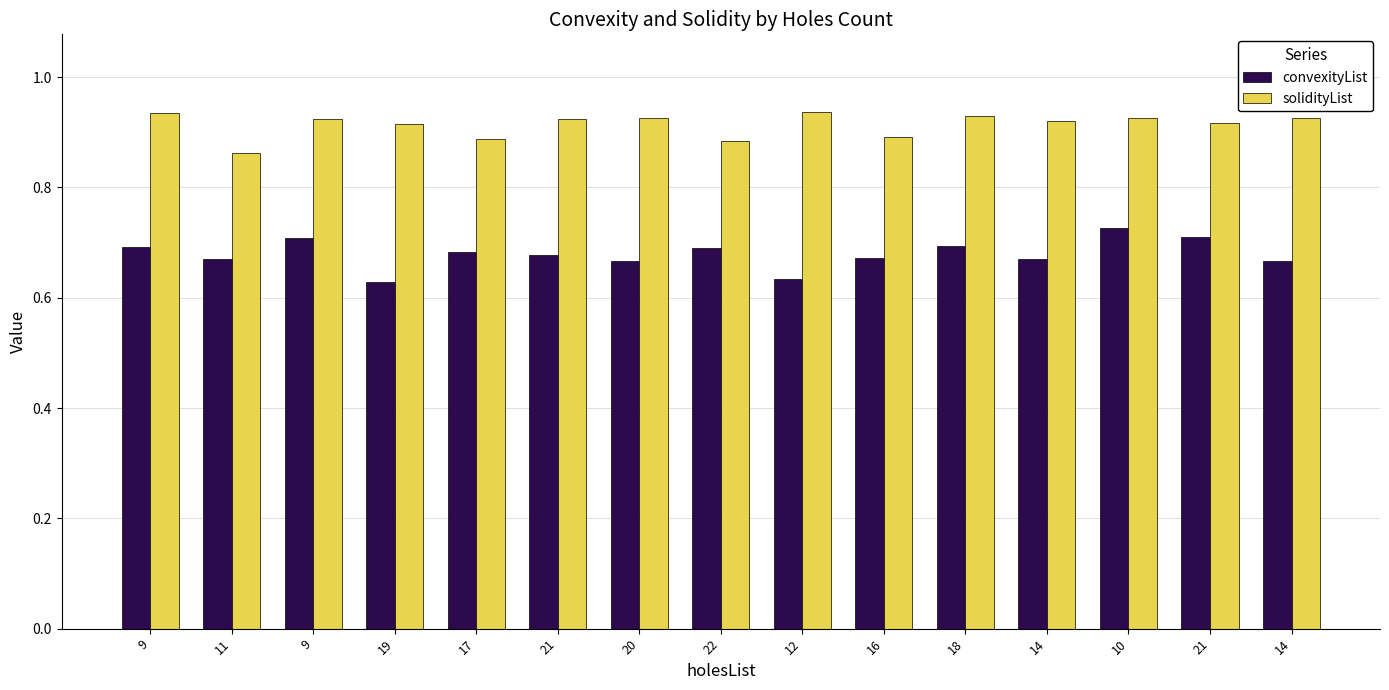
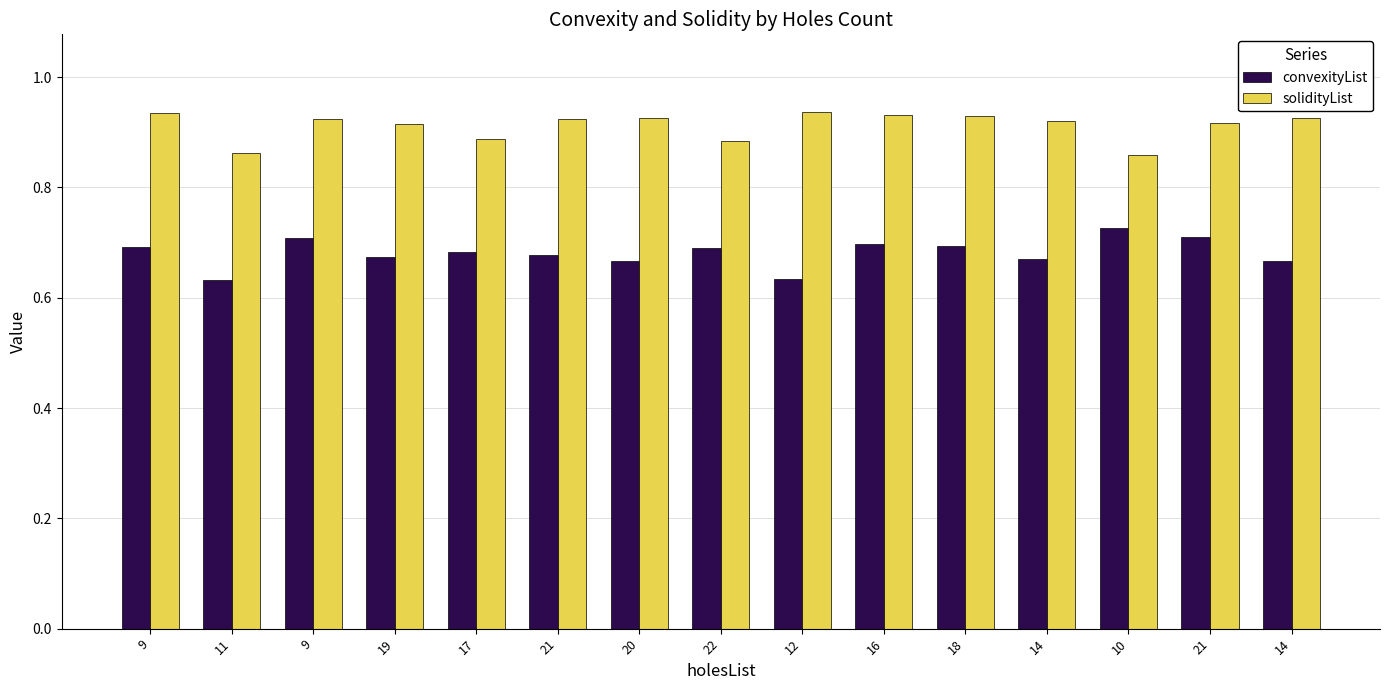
  {
    "convexityList": {
-     "11": 0.67,
-     "19": 0.63,
+     "11": 0.63,
+     "19": 0.67,
      "17": 0.68,
      "20": 0.67,
      "22": 0.69,
      "12": 0.63,
-     "16": 0.67,
+     "16": 0.70,
      "18": 0.69,
      "10": 0.73
    },
    "solidityList": {
      "11": 0.86,
      "19": 0.92,
      "17": 0.89,
      "20": 0.93,
      "22": 0.88,
      "12": 0.94,
-     "16": 0.89,
+     "16": 0.93,
      "18": 0.93,
-     "10": 0.93
+     "10": 0.86
    }
  }
